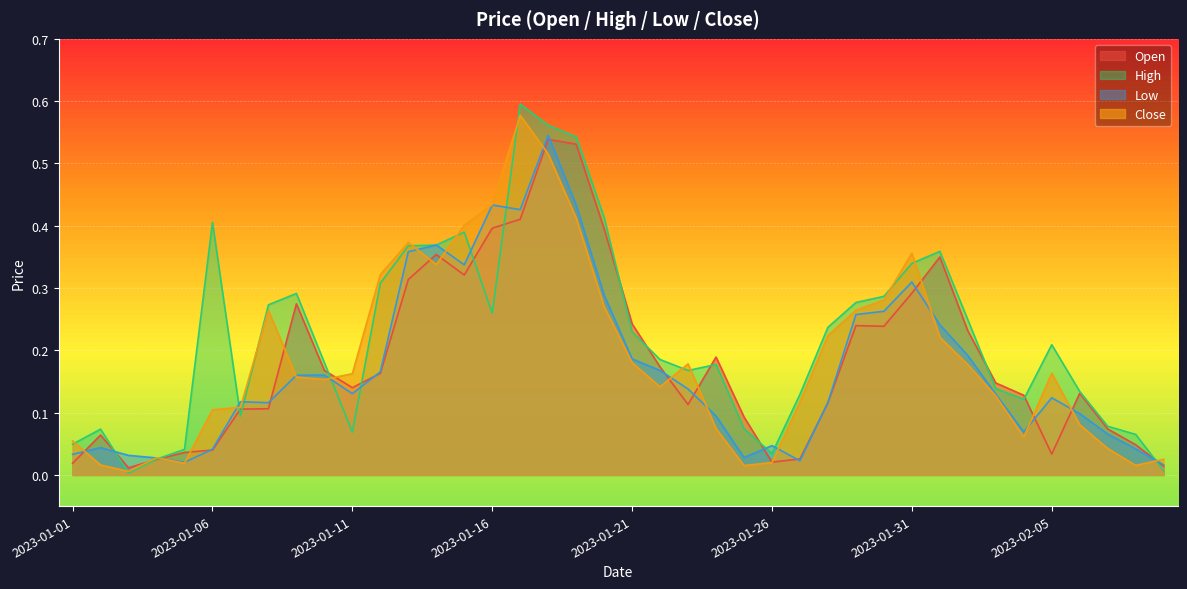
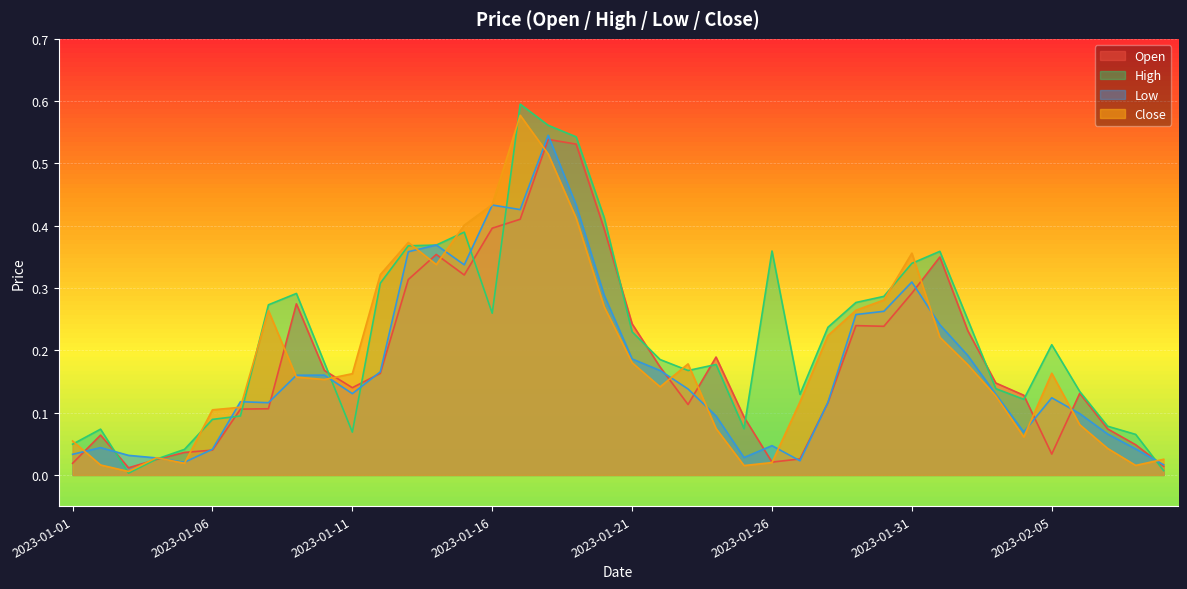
  {
    "High": {
      "2023-01-01": 0.05,
-     "2023-01-06": 0.41,
+     "2023-01-06": 0.09,
      "2023-01-11": 0.07,
      "2023-01-16": 0.26,
      "2023-01-21": 0.23,
-     "2023-01-26": 0.03,
+     "2023-01-26": 0.36,
      "2023-01-31": 0.34,
      "2023-02-05": 0.21
    },
    "Low": {
      "2023-01-01": 0.03,
      "2023-01-11": 0.13,
      "2023-01-21": 0.19,
      "2023-01-26": 0.05,
      "2023-01-31": 0.31,
      "2023-02-05": 0.12
    }
  }
